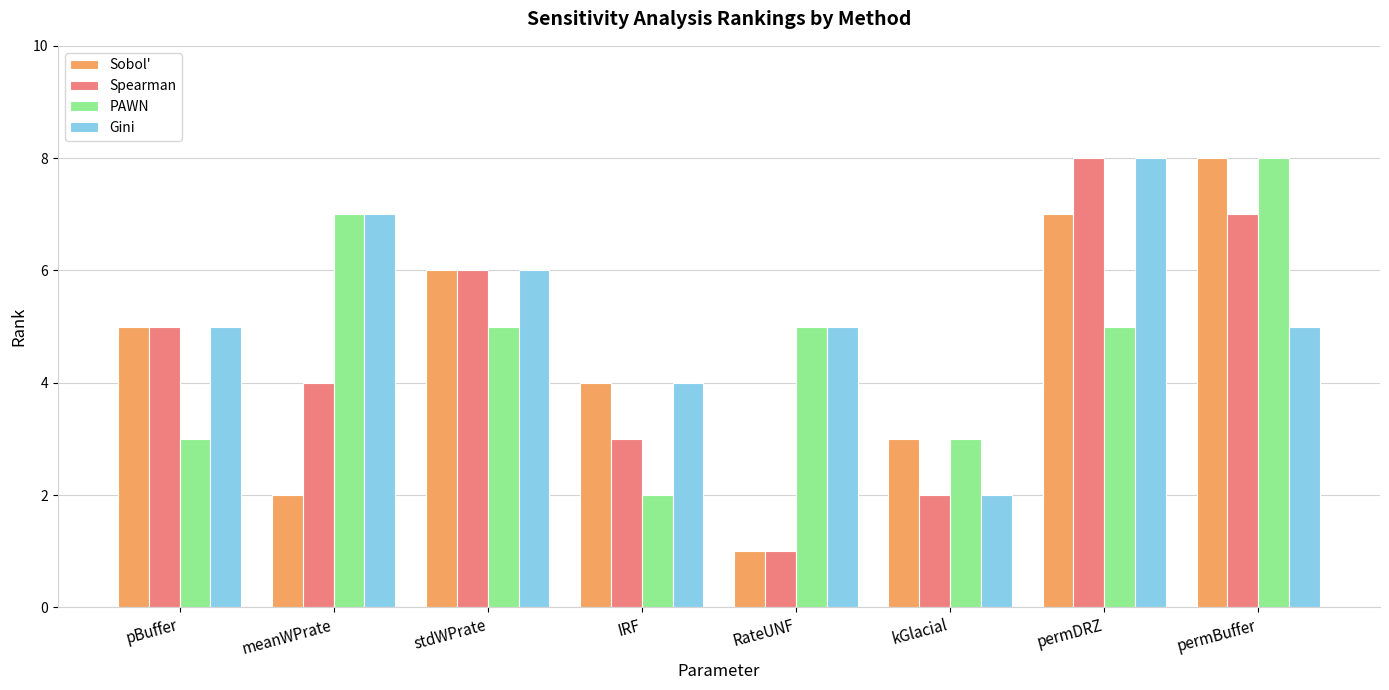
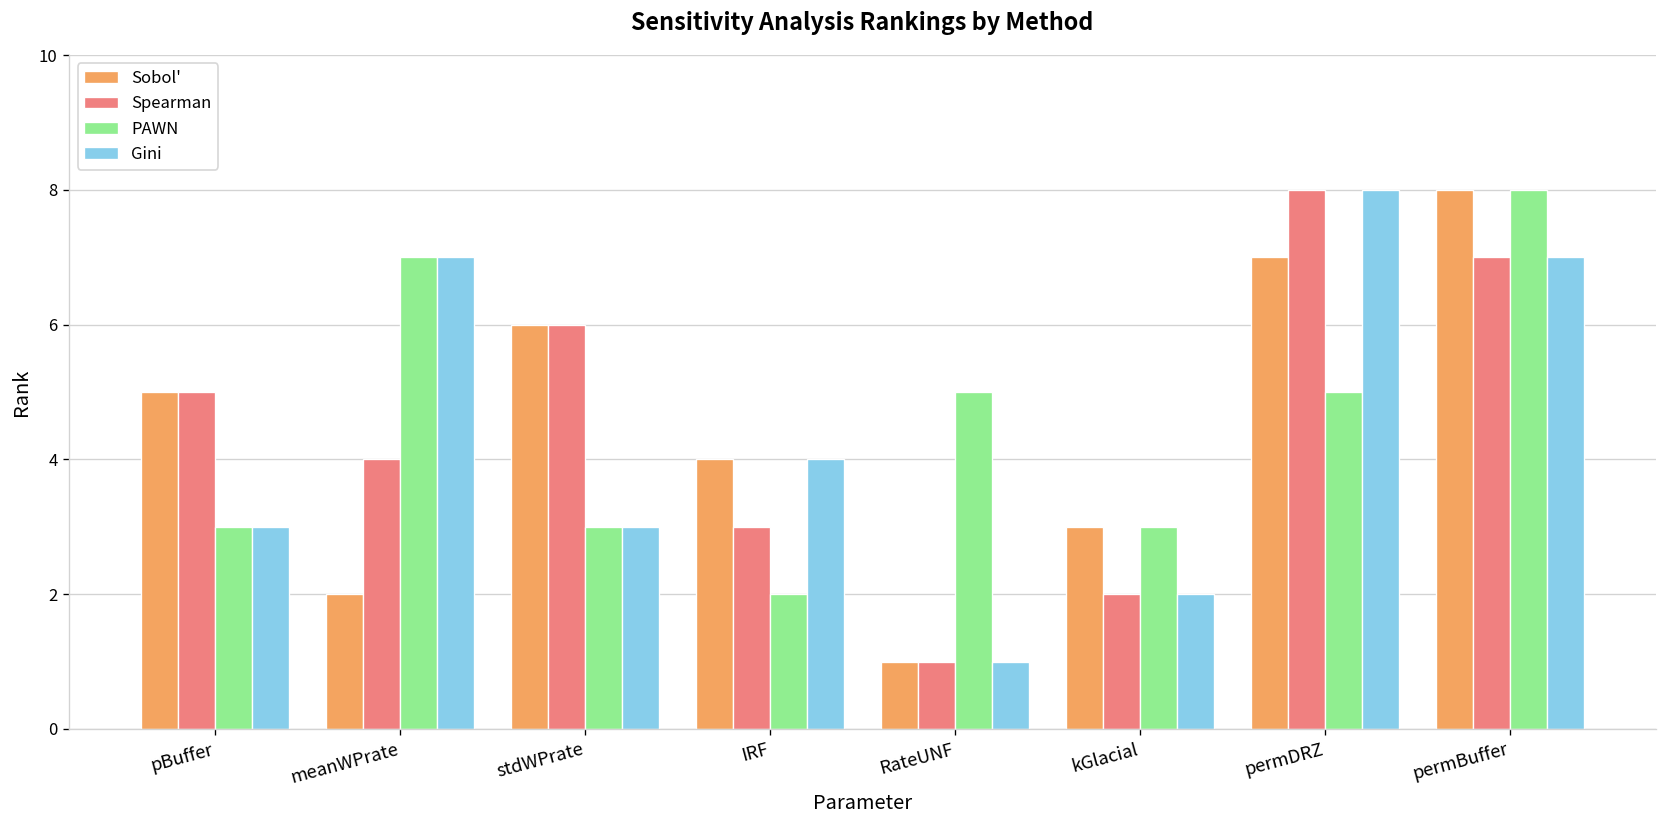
  {
    "PAWN": {
      "pBuffer": 3,
      "meanWPrate": 7,
-     "stdWPrate": 5,
+     "stdWPrate": 3,
      "IRF": 2,
      "RateUNF": 5,
      "kGlacial": 3,
      "permDRZ": 5,
      "permBuffer": 8
    },
    "Gini": {
-     "pBuffer": 5,
+     "pBuffer": 3,
      "meanWPrate": 7,
-     "stdWPrate": 6,
+     "stdWPrate": 3,
      "IRF": 4,
-     "RateUNF": 5,
+     "RateUNF": 1,
      "kGlacial": 2,
      "permDRZ": 8,
-     "permBuffer": 5
+     "permBuffer": 7
    }
  }
